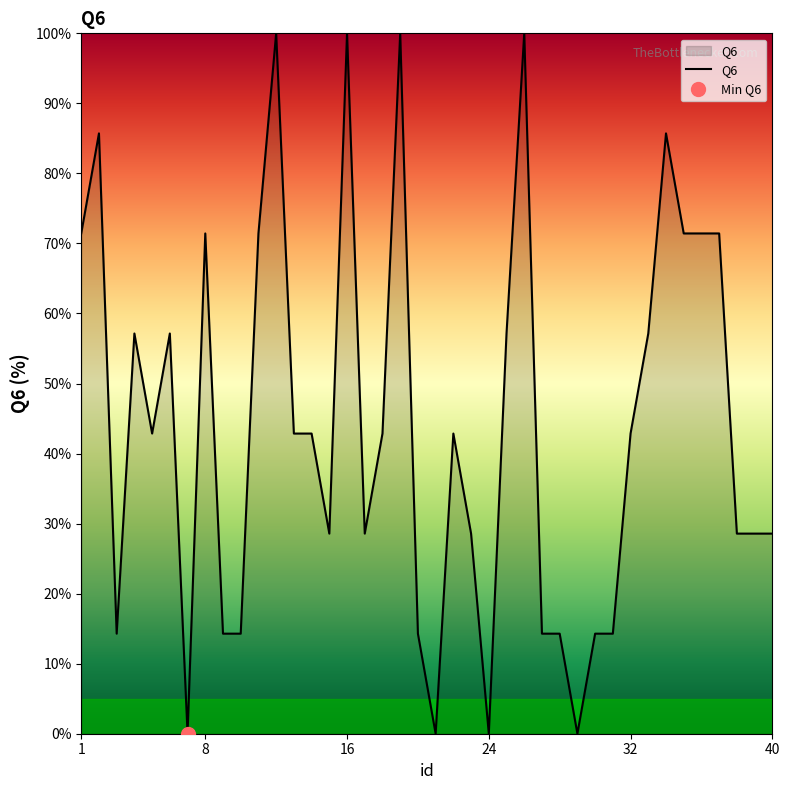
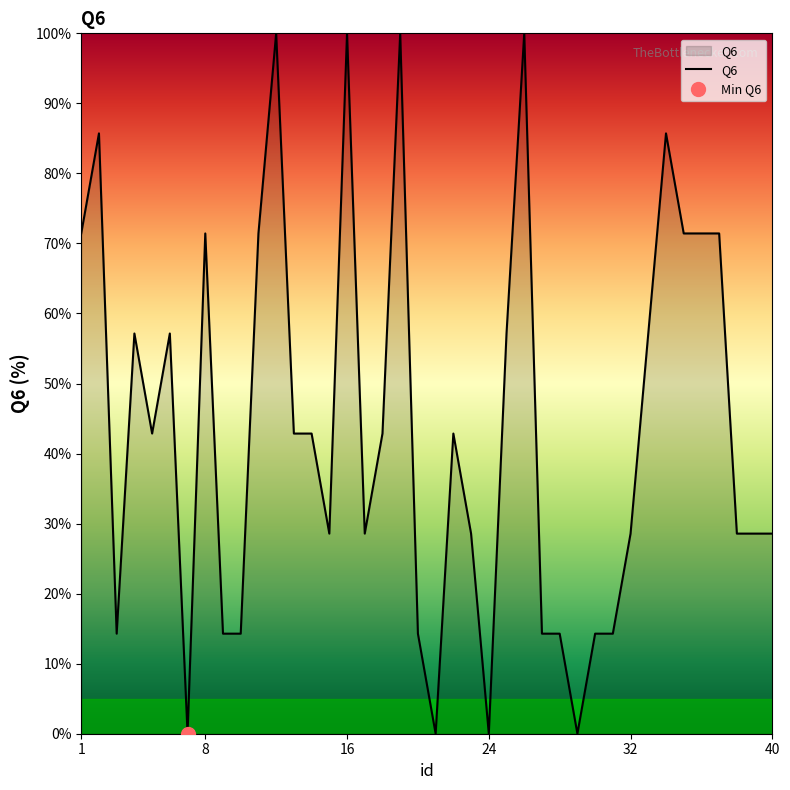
  {
    "Q6": {
      "1": "71%",
      "8": "71%",
      "16": "100%",
-     "32": "43%",
+     "32": "29%",
      "40": "29%"
    }
  }
